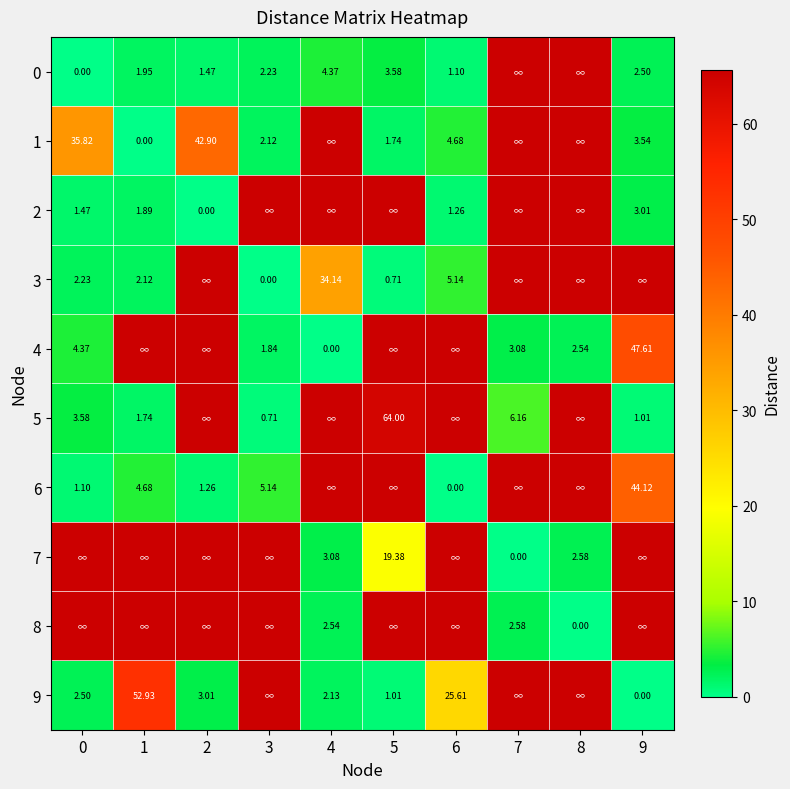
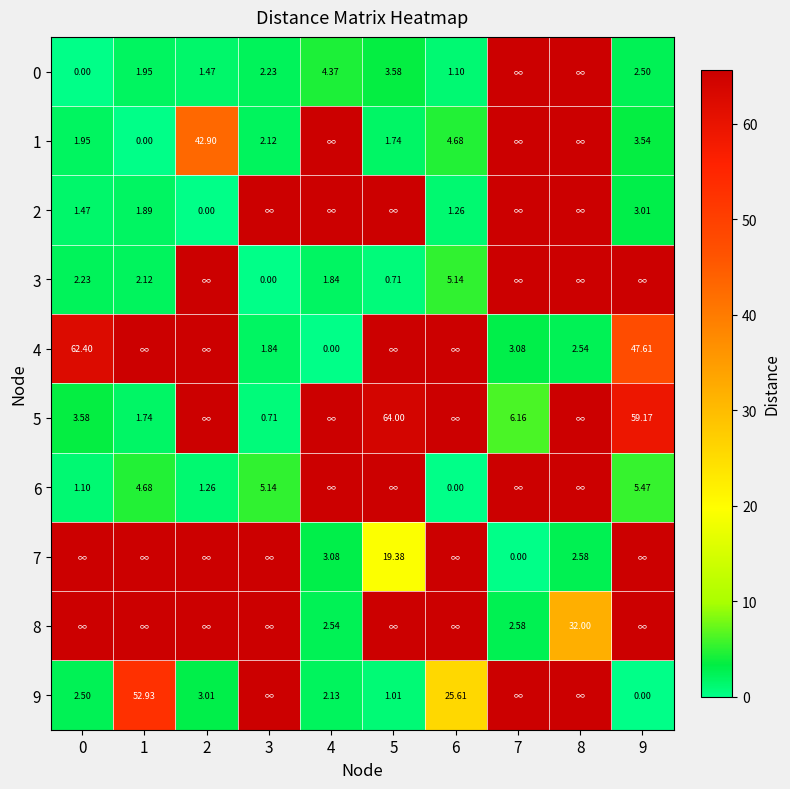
  {
    "0": {
      "0": 0.00,
      "1": 1.95,
      "2": 1.47,
      "3": 2.23,
      "4": 4.37,
      "5": 3.58,
      "6": 1.10,
      "9": 2.50
    },
    "1": {
-     "0": 35.82,
+     "0": 1.95,
      "1": 0.00,
      "2": 42.90,
      "3": 2.12,
      "5": 1.74,
      "6": 4.68,
      "9": 3.54
    },
    "2": {
      "0": 1.47,
      "1": 1.89,
      "2": 0.00,
      "6": 1.26,
      "9": 3.01
    },
    "3": {
      "0": 2.23,
      "1": 2.12,
      "3": 0.00,
-     "4": 34.14,
+     "4": 1.84,
      "5": 0.71,
      "6": 5.14
    },
    "4": {
-     "0": 4.37,
+     "0": 62.40,
      "3": 1.84,
      "4": 0.00,
      "7": 3.08,
      "8": 2.54,
      "9": 47.61
    },
    "5": {
      "0": 3.58,
      "1": 1.74,
      "3": 0.71,
      "5": 64.00,
      "7": 6.16,
-     "9": 1.01
+     "9": 59.17
    },
    "6": {
      "0": 1.10,
      "1": 4.68,
      "2": 1.26,
      "3": 5.14,
      "6": 0.00,
-     "9": 44.12
+     "9": 5.47
    },
    "7": {
      "4": 3.08,
      "5": 19.38,
      "7": 0.00,
      "8": 2.58
    },
    "8": {
      "4": 2.54,
      "7": 2.58,
-     "8": 0.00
+     "8": 32.00
    },
    "9": {
      "0": 2.50,
      "1": 52.93,
      "2": 3.01,
      "4": 2.13,
      "5": 1.01,
      "6": 25.61,
      "9": 0.00
    }
  }
